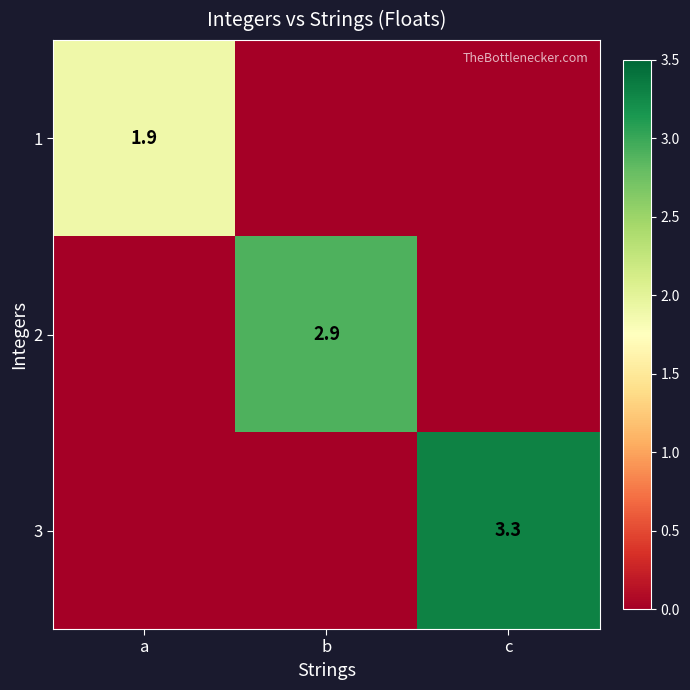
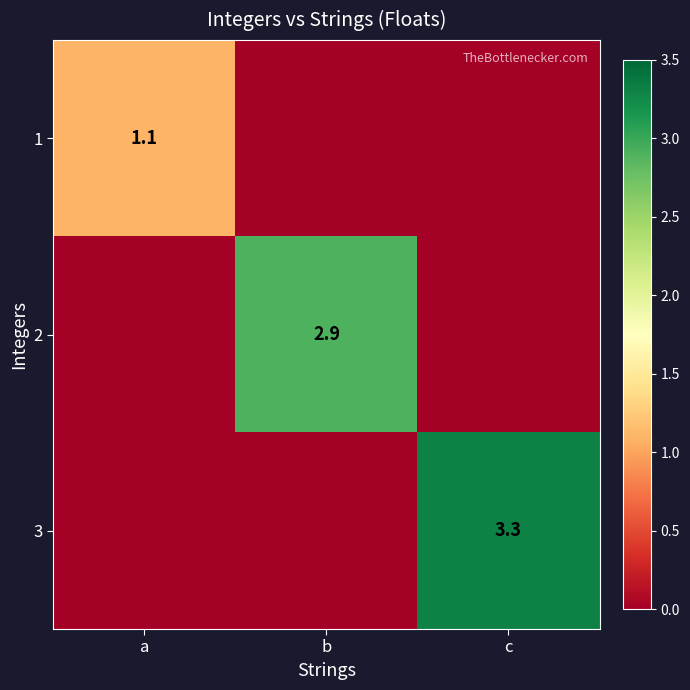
  {
    "1": {
-     "a": 1.9
+     "a": 1.1
    },
    "2": {
      "b": 2.9
    },
    "3": {
      "c": 3.3
    }
  }
